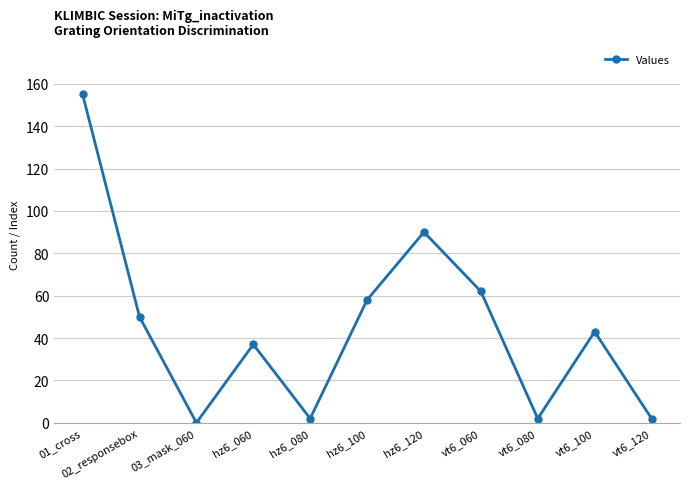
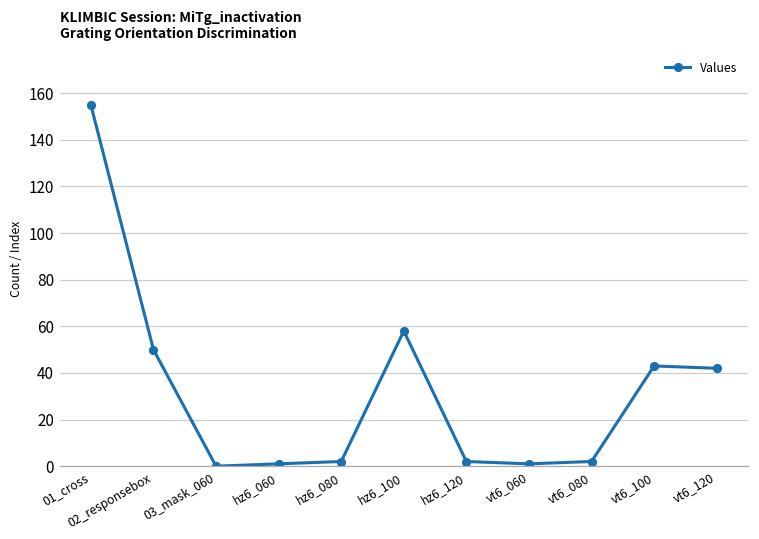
  {
    "01_cross": 155,
    "02_responsebox": 50,
    "03_mask_060": 0,
-   "hz6_060": 37,
+   "hz6_060": 1,
    "hz6_080": 2,
    "hz6_100": 58,
-   "hz6_120": 90,
-   "vt6_060": 62,
+   "hz6_120": 2,
+   "vt6_060": 1,
    "vt6_080": 2,
    "vt6_100": 43,
-   "vt6_120": 2
+   "vt6_120": 42
  }
